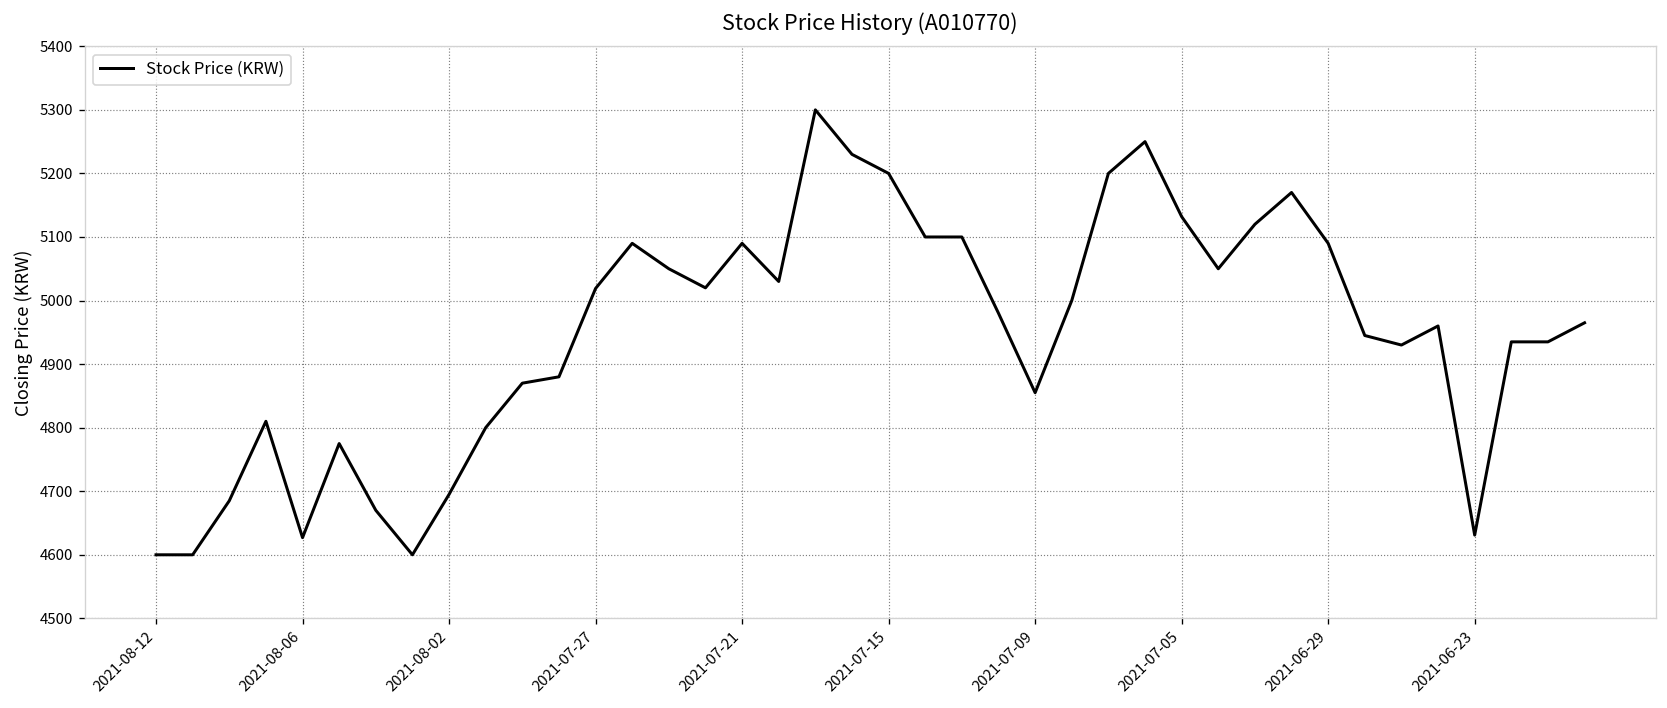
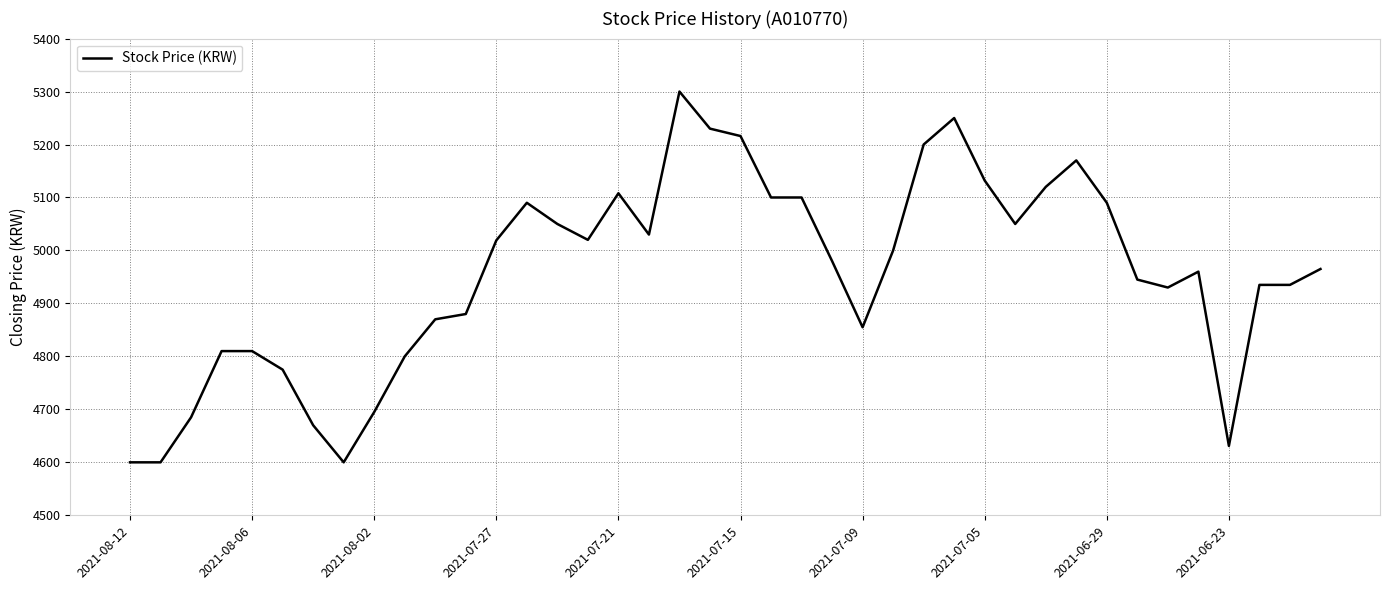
  {
    "2021-08-12": 4600,
-   "2021-08-06": 4630,
+   "2021-08-06": 4810,
    "2021-08-02": 4700,
    "2021-07-27": 5020,
-   "2021-07-21": 5090,
-   "2021-07-15": 5200,
+   "2021-07-21": 5110,
+   "2021-07-15": 5220,
    "2021-07-09": 4860,
    "2021-07-05": 5130,
    "2021-06-29": 5090,
    "2021-06-23": 4630
  }
